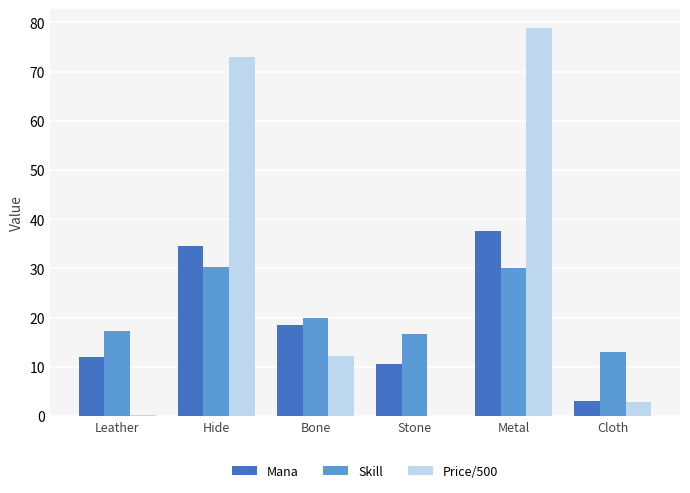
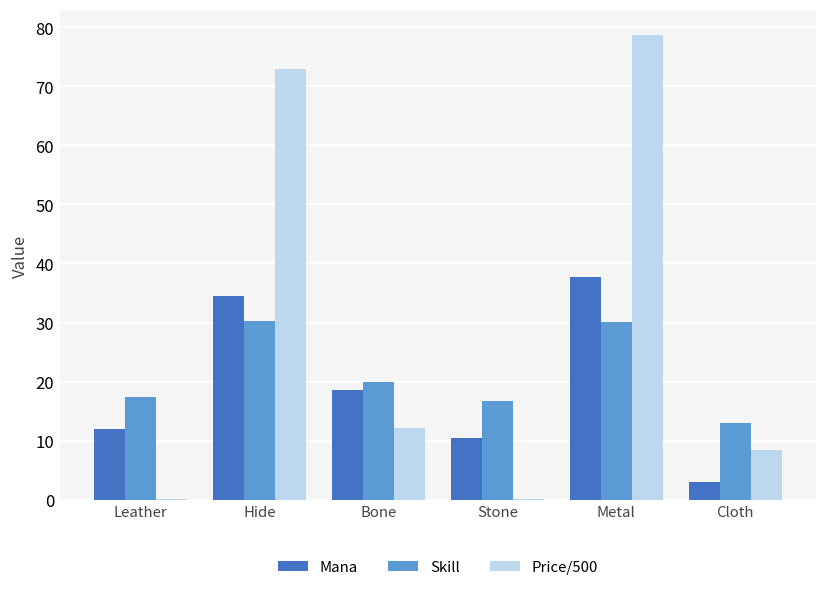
  {
    "Price/500": {
      "Hide": 73,
      "Bone": 12,
      "Metal": 79,
-     "Cloth": 3
+     "Cloth": 8
    }
  }
